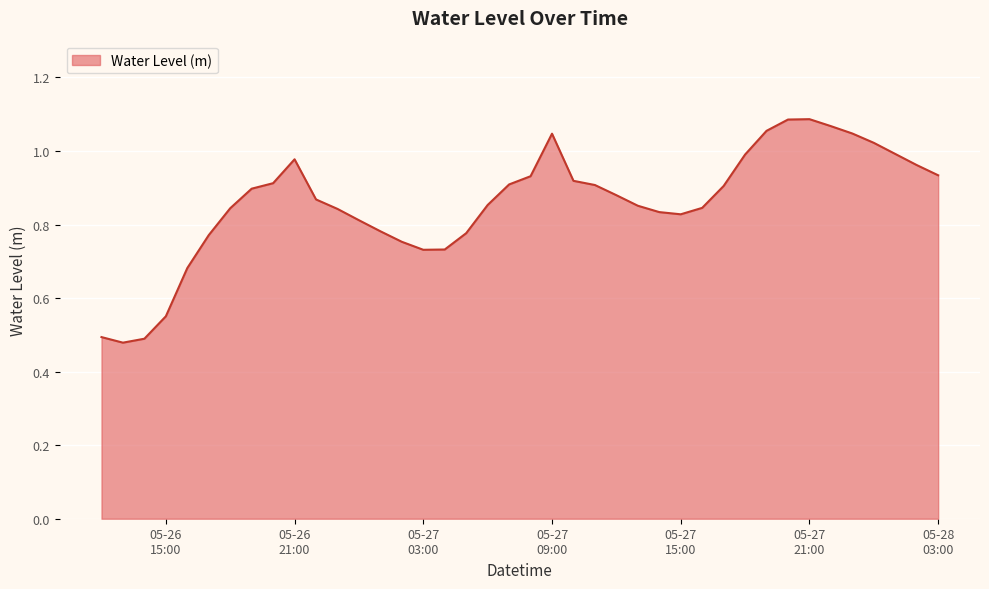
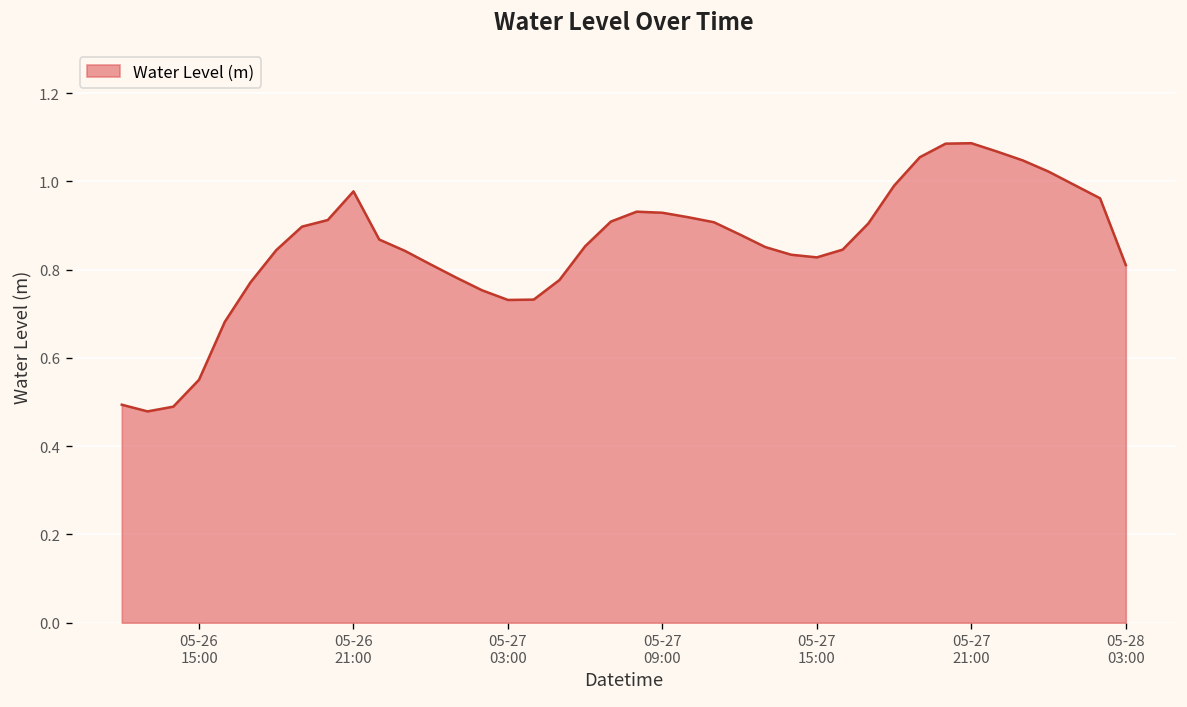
  {
    "05-26 15:00": 0.55,
    "05-26 21:00": 0.98,
    "05-27 03:00": 0.73,
-   "05-27 09:00": 1.05,
+   "05-27 09:00": 0.93,
    "05-27 15:00": 0.83,
    "05-27 21:00": 1.09,
-   "05-28 03:00": 0.93
+   "05-28 03:00": 0.81
  }
